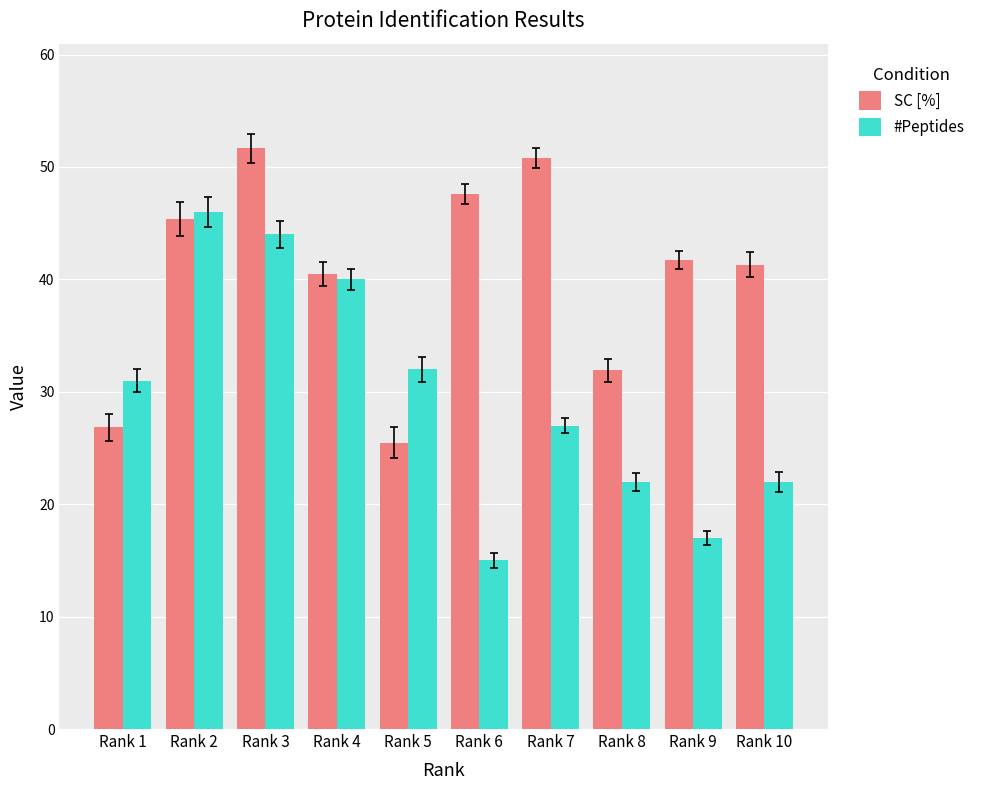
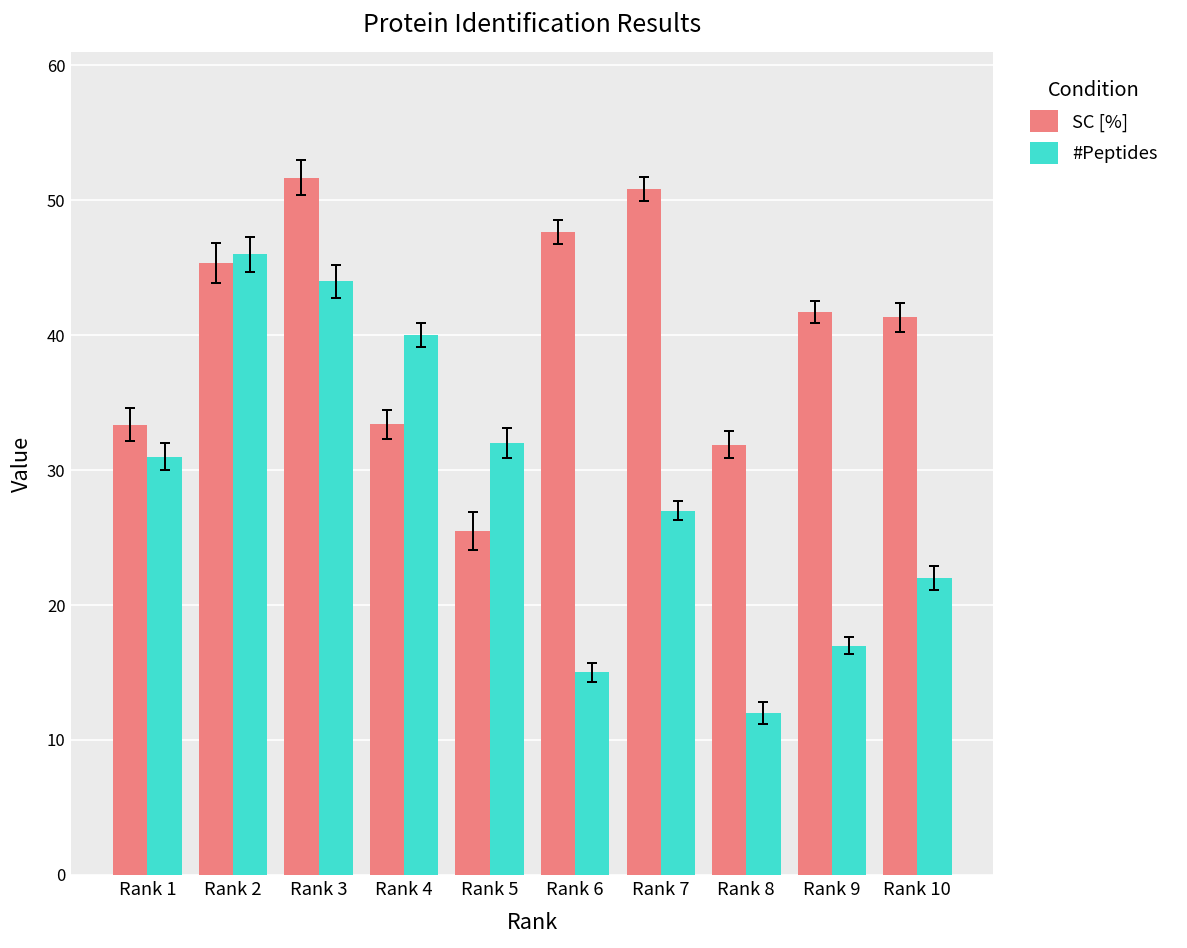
  {
    "SC [%]": {
-     "Rank 1": 26.8,
+     "Rank 1": 33.4,
      "Rank 2": 45.4,
      "Rank 3": 51.7,
-     "Rank 4": 40.5,
+     "Rank 4": 33.4,
      "Rank 5": 25.5,
      "Rank 6": 47.6,
      "Rank 7": 50.8,
      "Rank 8": 31.9,
      "Rank 9": 41.7,
      "Rank 10": 41.3
    },
    "#Peptides": {
      "Rank 1": 31,
      "Rank 2": 46,
      "Rank 3": 44,
      "Rank 4": 40,
      "Rank 5": 32,
      "Rank 6": 15,
      "Rank 7": 27,
-     "Rank 8": 22,
+     "Rank 8": 12,
      "Rank 9": 17,
      "Rank 10": 22
    }
  }
